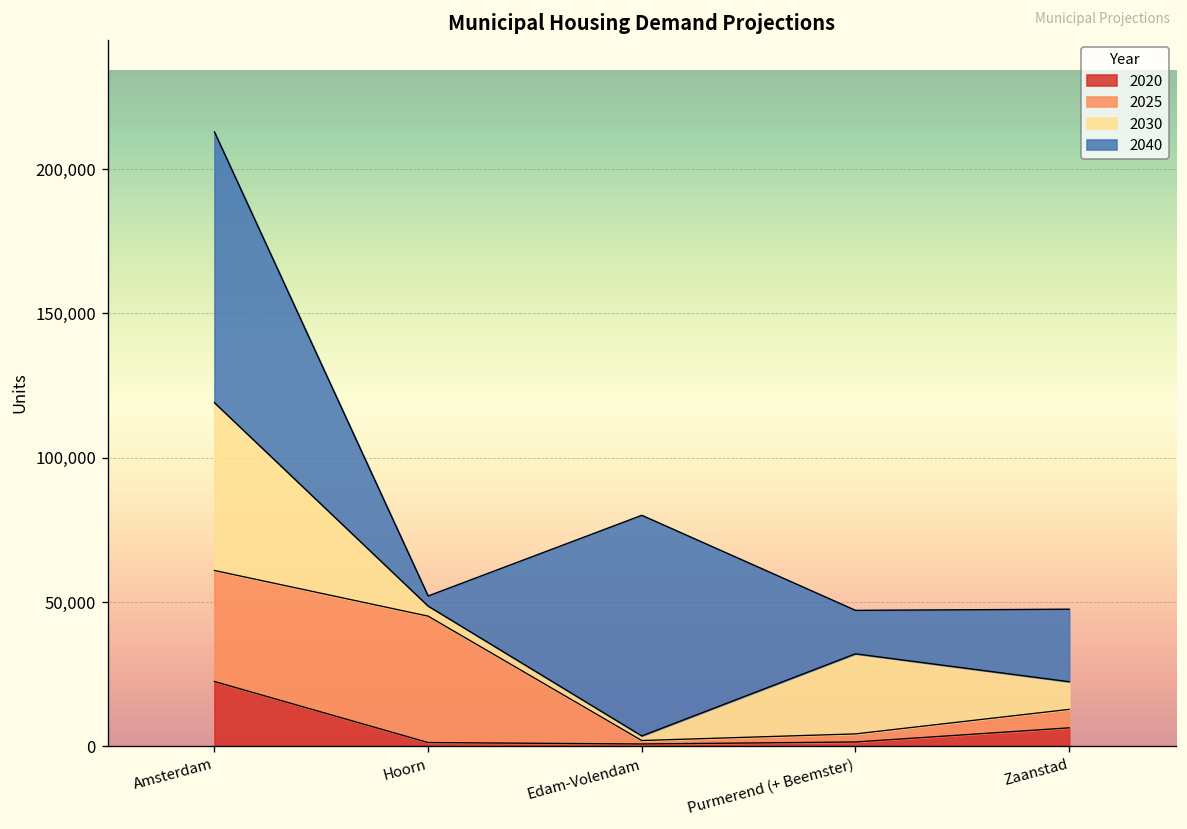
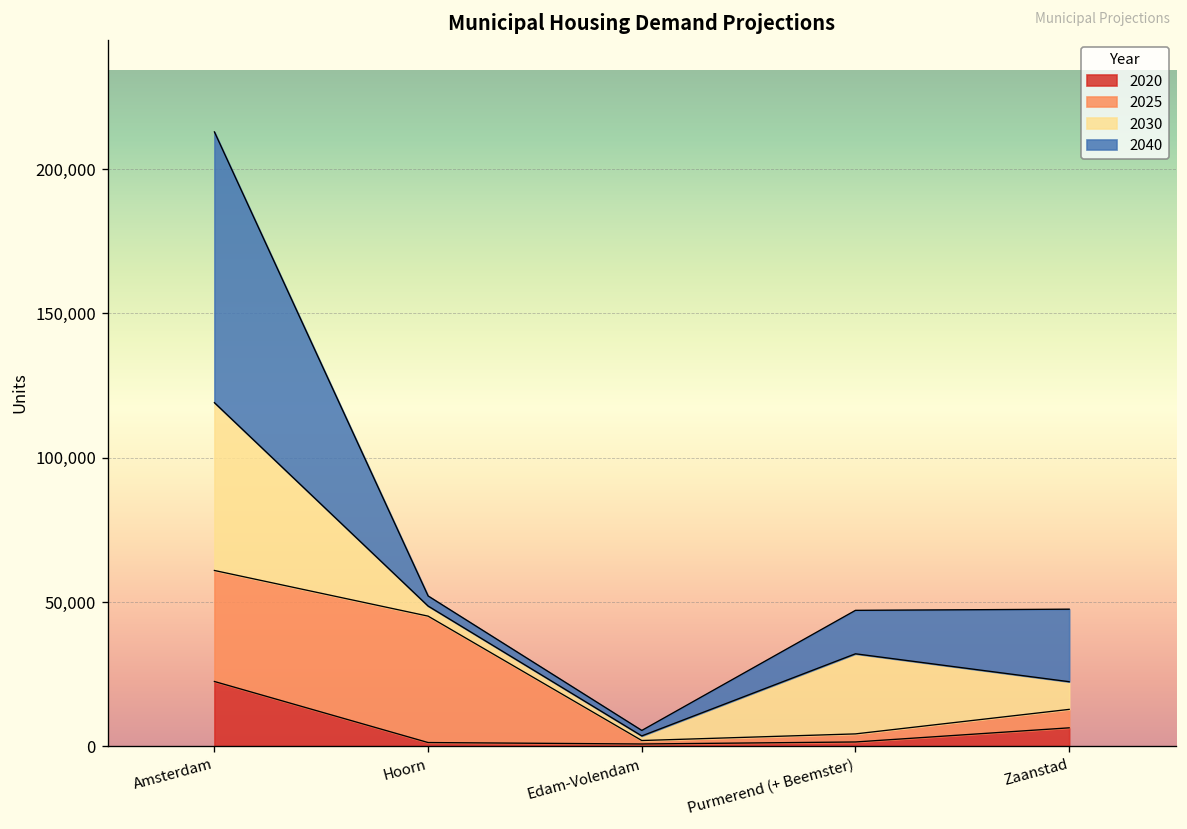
  {
    "2020": {
      "Amsterdam": "22,000",
      "Hoorn": "1,000",
      "Edam-Volendam": "1,000",
      "Purmerend (+ Beemster)": "1,000",
      "Zaanstad": "6,000"
    },
    "2025": {
      "Amsterdam": "39,000",
      "Hoorn": "44,000",
      "Edam-Volendam": "1,000",
      "Purmerend (+ Beemster)": "3,000",
      "Zaanstad": "6,000"
    },
    "2030": {
      "Amsterdam": "58,000",
      "Hoorn": "4,000",
      "Edam-Volendam": "2,000",
      "Purmerend (+ Beemster)": "28,000",
      "Zaanstad": "10,000"
    },
    "2040": {
      "Amsterdam": "94,000",
      "Hoorn": "4,000",
-     "Edam-Volendam": "77,000",
+     "Edam-Volendam": "2,000",
      "Purmerend (+ Beemster)": "15,000",
      "Zaanstad": "25,000"
    }
  }
